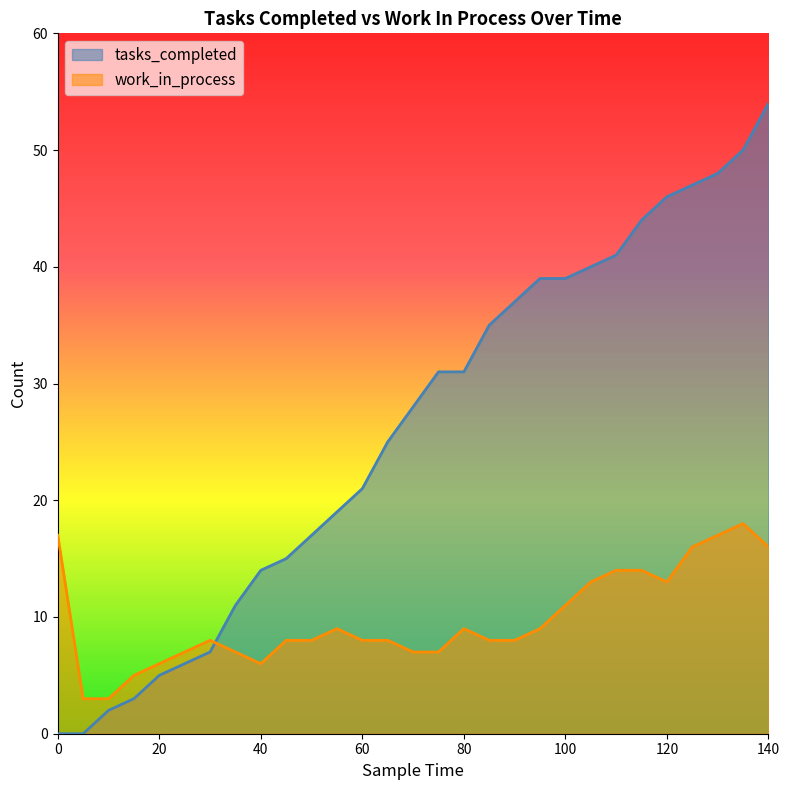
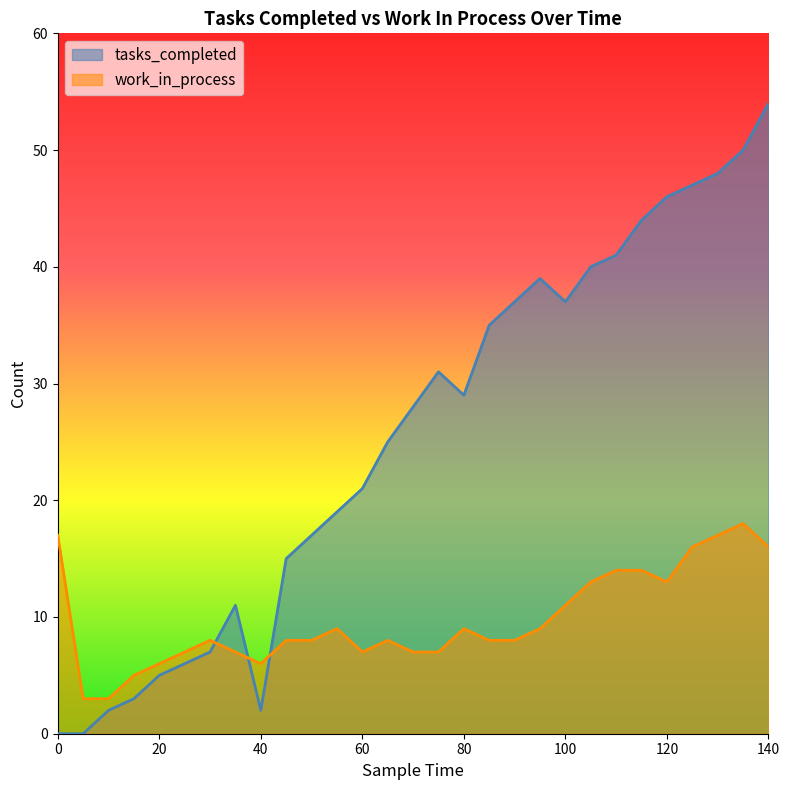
  {
    "tasks_completed": {
      "0": 0,
      "20": 5,
-     "40": 14,
+     "40": 2,
      "60": 21,
-     "80": 31,
-     "100": 39,
+     "80": 29,
+     "100": 37,
      "120": 46,
      "140": 54
    },
    "work_in_process": {
      "0": 17,
      "20": 6,
      "40": 6,
-     "60": 8,
+     "60": 7,
      "80": 9,
      "100": 11,
      "120": 13,
      "140": 16
    }
  }
